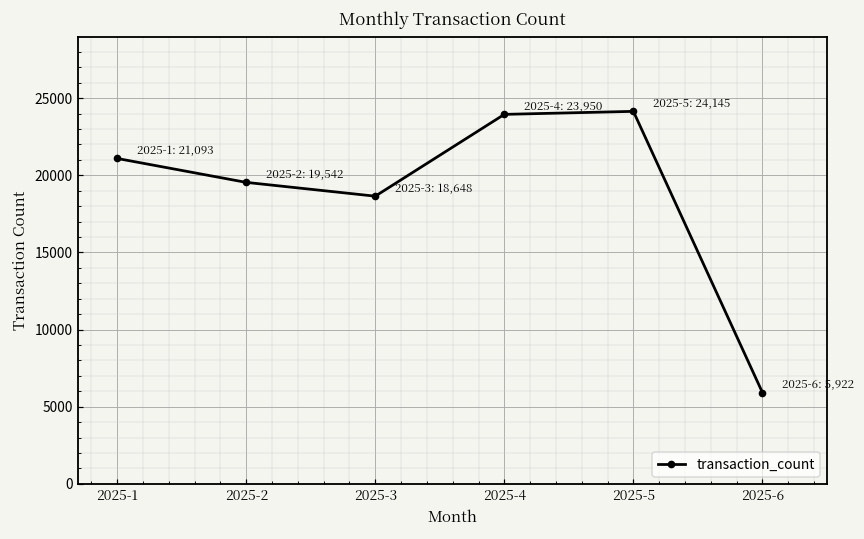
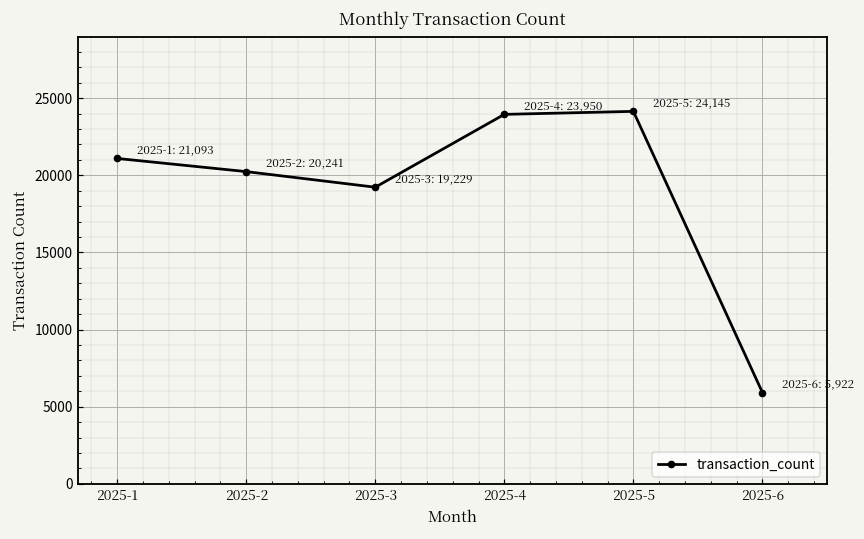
  {
    "2025-1": "21,093",
-   "2025-2": "19,542",
-   "2025-3": "18,648",
+   "2025-2": "20,241",
+   "2025-3": "19,229",
    "2025-4": "23,950",
    "2025-5": "24,145",
    "2025-6": "5,922"
  }
